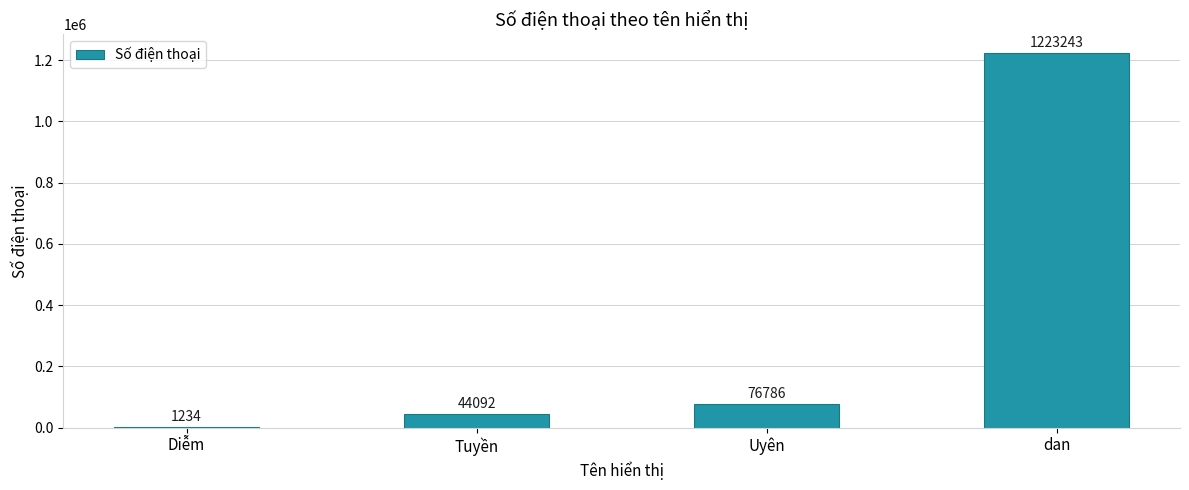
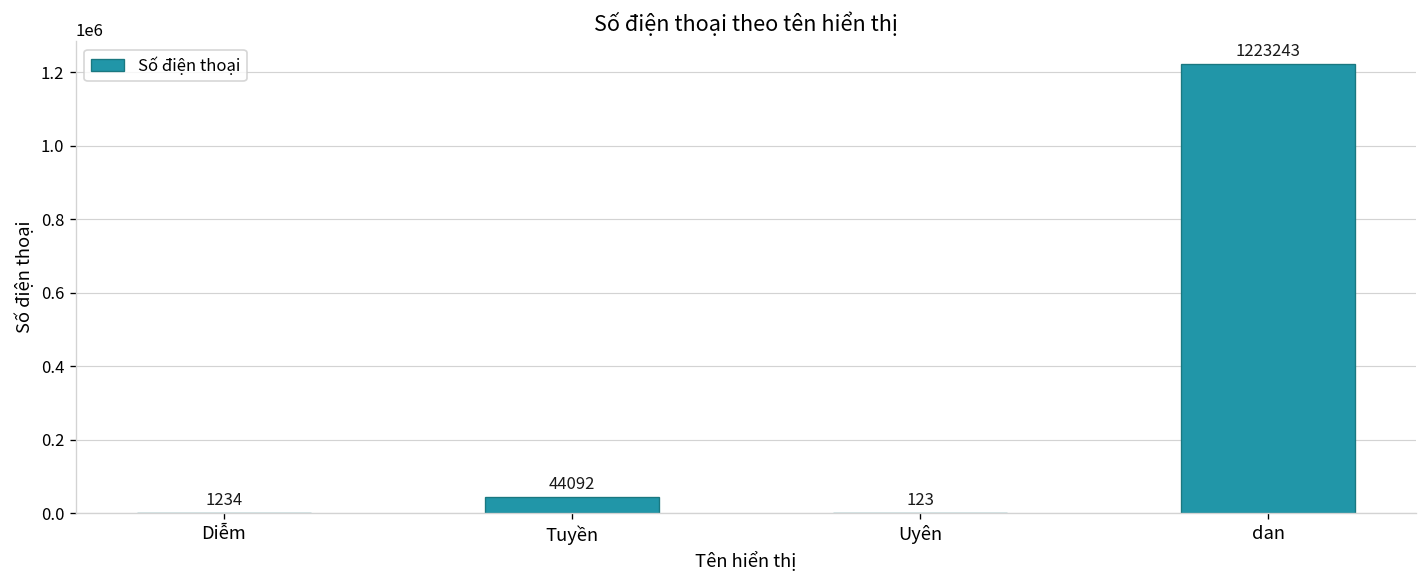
  {
    "Diễm": 1234,
    "Tuyền": 44092,
-   "Uyên": 76786,
+   "Uyên": 123,
    "dan": 1223243
  }
